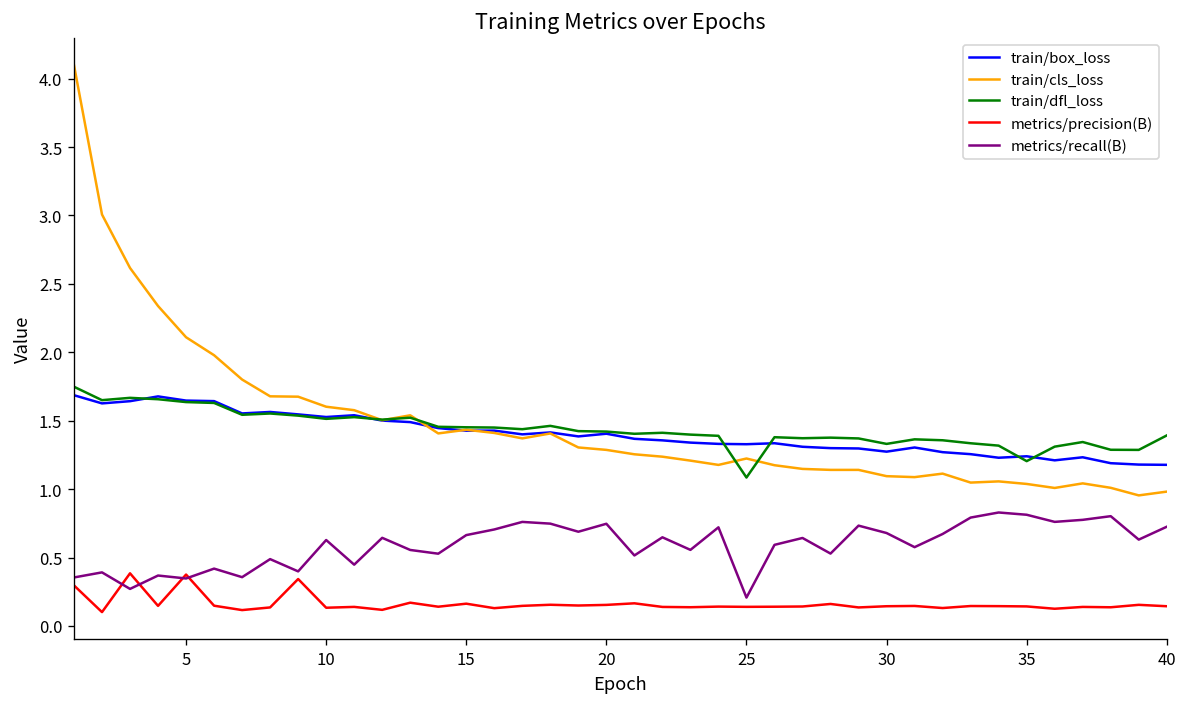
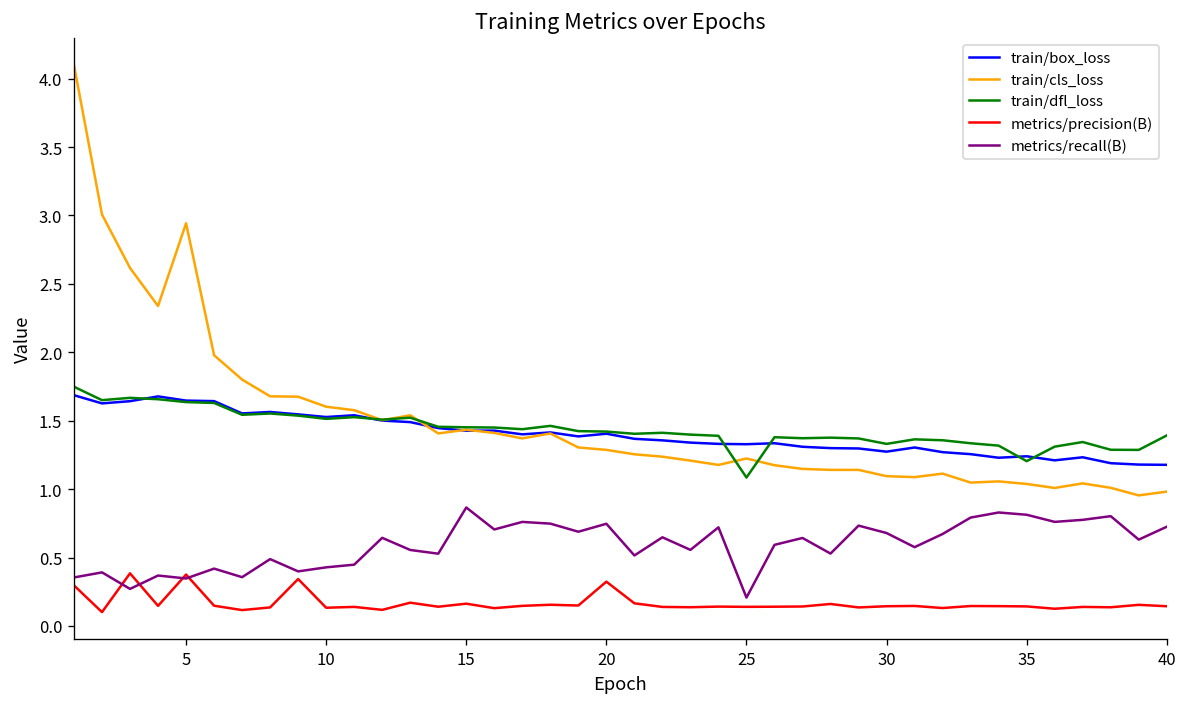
  {
    "train/box_loss": {
      "25": 1.33,
      "30": 1.27,
      "35": 1.24,
      "40": 1.18
    },
    "train/cls_loss": {
-     "5": 2.11,
+     "5": 2.94,
      "10": 1.60,
      "20": 1.29,
      "25": 1.22,
      "30": 1.09,
      "35": 1.04,
      "40": 0.98
    },
    "train/dfl_loss": {
      "25": 1.08,
      "30": 1.33,
      "35": 1.20,
      "40": 1.39
    },
    "metrics/precision(B)": {
      "5": 0.38,
      "10": 0.13,
      "15": 0.16,
-     "20": 0.15,
+     "20": 0.32,
      "25": 0.14,
      "30": 0.14,
      "35": 0.14,
      "40": 0.14
    },
    "metrics/recall(B)": {
      "5": 0.35,
-     "10": 0.63,
-     "15": 0.66,
+     "10": 0.43,
+     "15": 0.87,
      "20": 0.75,
      "25": 0.21,
      "30": 0.68,
      "35": 0.81,
      "40": 0.72
    }
  }
